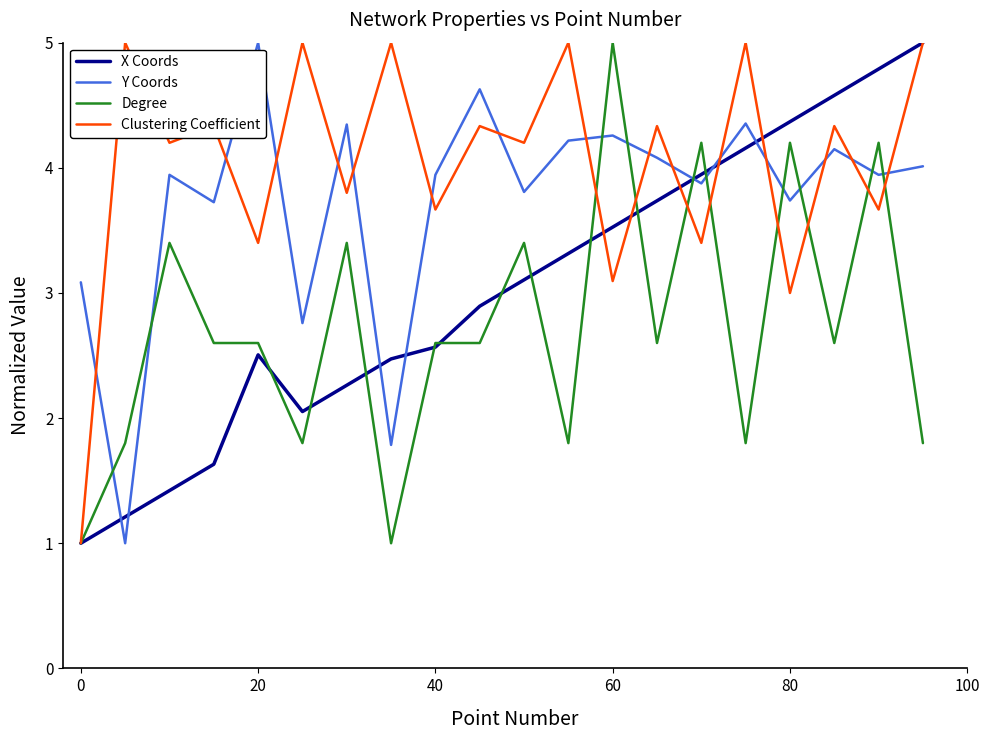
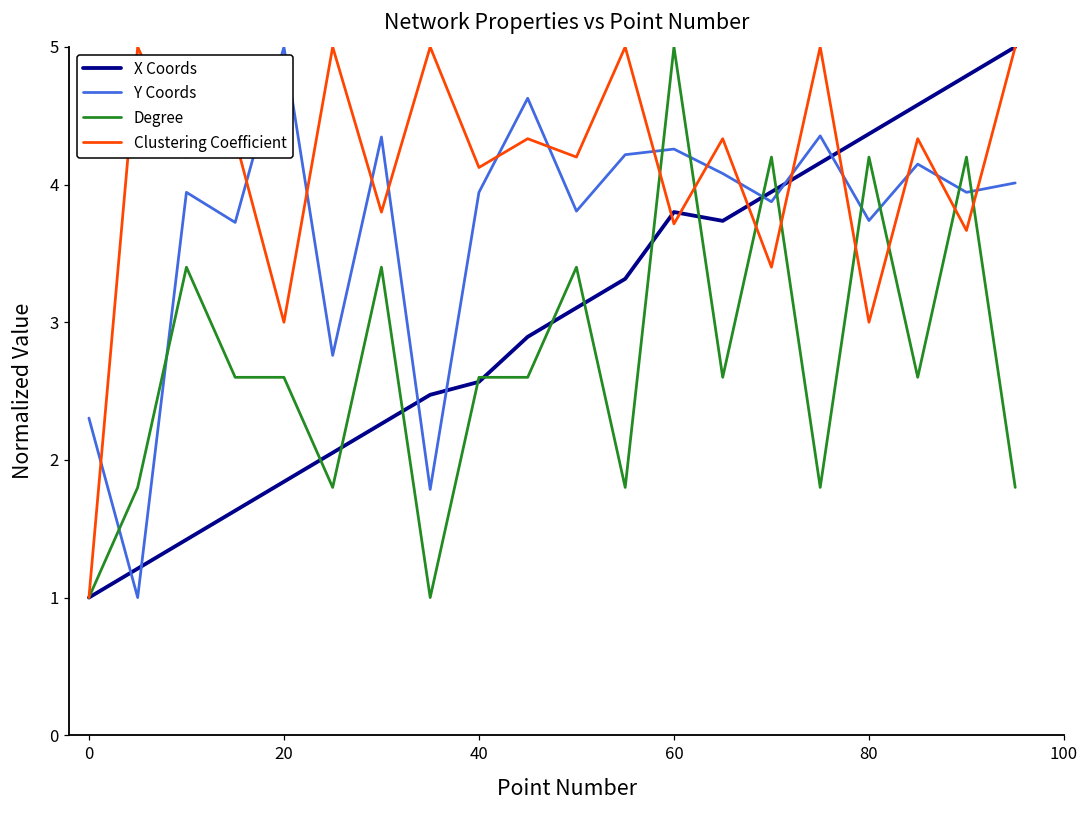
  {
    "X Coords": {
-     "20": 2.51,
+     "20": 1.84,
      "40": 2.57,
-     "60": 3.53,
+     "60": 3.80,
      "80": 4.37
    },
    "Y Coords": {
-     "0": 3.08,
+     "0": 2.30,
      "20": 5.00,
      "40": 3.94,
      "60": 4.26,
      "80": 3.74
    },
    "Degree": {
      "20": 2.60,
      "40": 2.60,
      "60": 5.00,
      "80": 4.20
    },
    "Clustering Coefficient": {
-     "20": 3.40,
-     "40": 3.67,
-     "60": 3.10,
+     "20": 3.00,
+     "40": 4.12,
+     "60": 3.71,
      "80": 3.00
    }
  }
